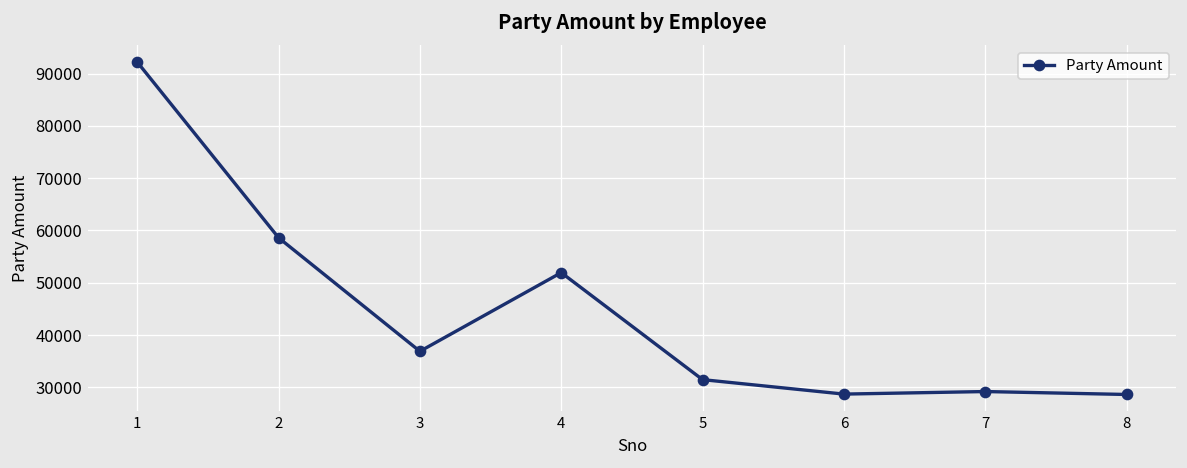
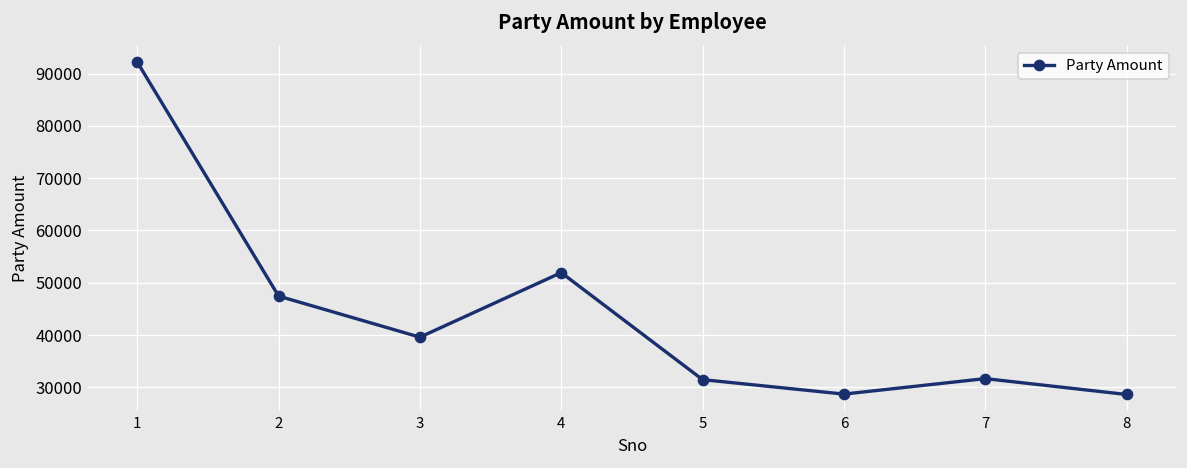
  {
    "1": 92000,
-   "2": 59000,
-   "3": 37000,
+   "2": 47000,
+   "3": 40000,
    "4": 52000,
    "5": 31000,
    "6": 29000,
-   "7": 29000,
+   "7": 32000,
    "8": 29000
  }
